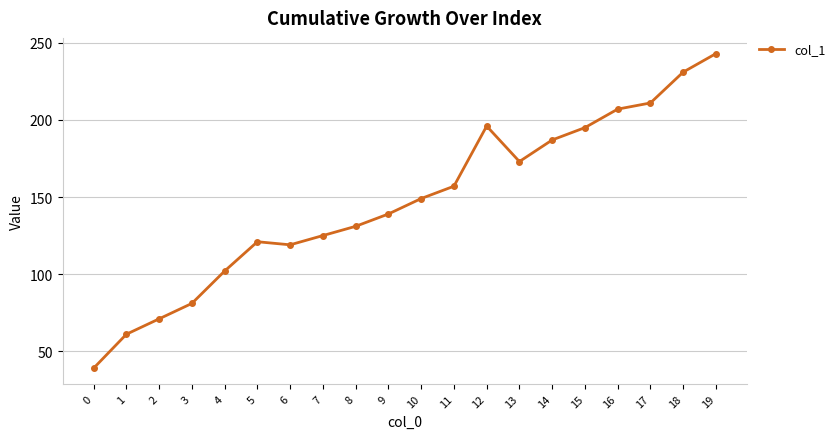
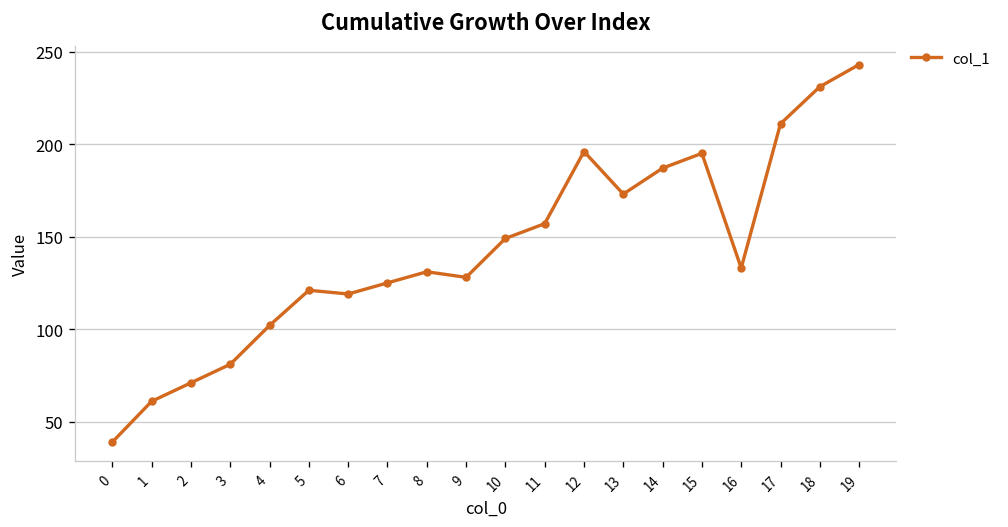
  {
    "0": 39,
    "1": 61,
    "2": 71,
    "3": 81,
    "4": 102,
    "5": 121,
    "6": 119,
    "7": 125,
    "8": 131,
-   "9": 139,
+   "9": 128,
    "10": 149,
    "11": 157,
    "12": 196,
    "13": 173,
    "14": 187,
    "15": 195,
-   "16": 207,
+   "16": 133,
    "17": 211,
    "18": 231,
    "19": 243
  }
